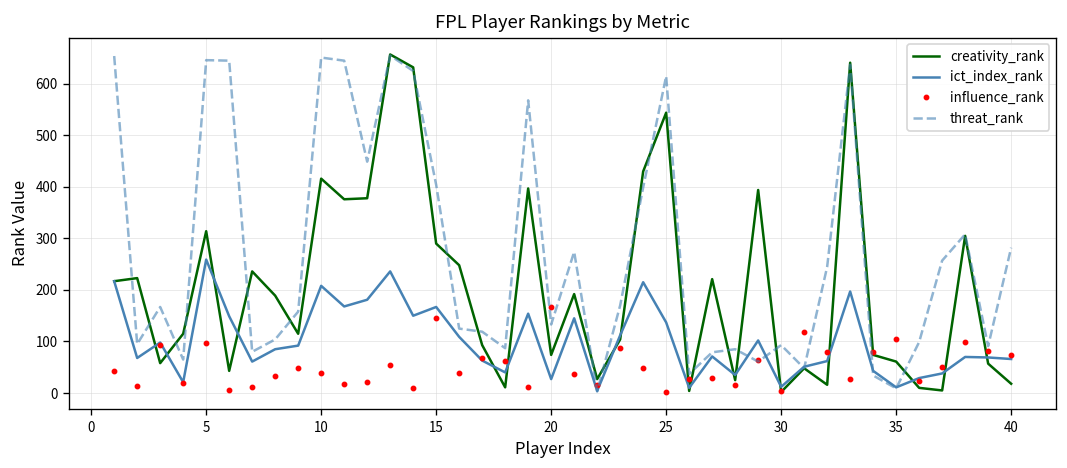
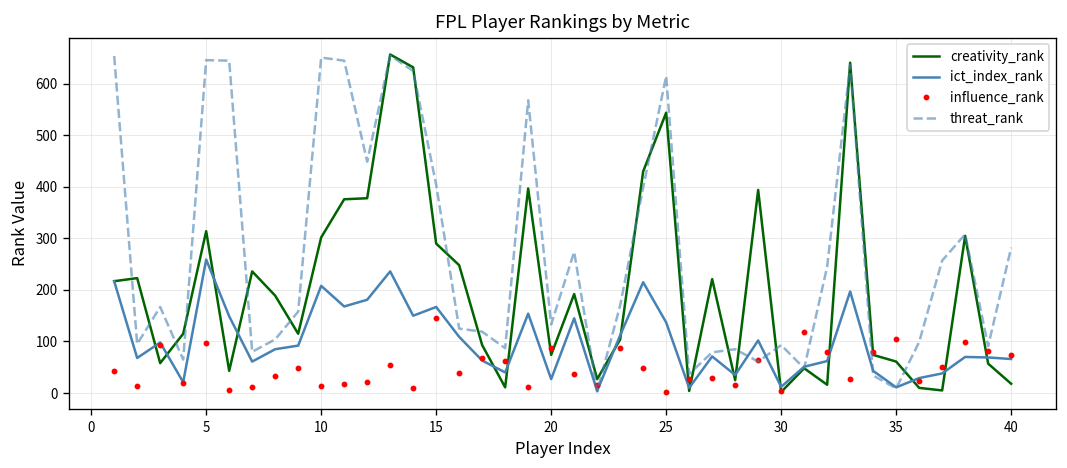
  {
    "creativity_rank": {
      "5": 310,
-     "10": 420,
+     "10": 300,
      "15": 290,
      "20": 70,
      "25": 540,
      "35": 60,
      "40": 20
    },
    "influence_rank": {
      "5": 100,
-     "10": 40,
+     "10": 10,
      "15": 150,
-     "20": 170,
+     "20": 90,
      "25": 0,
      "35": 110,
      "40": 70
    }
  }
